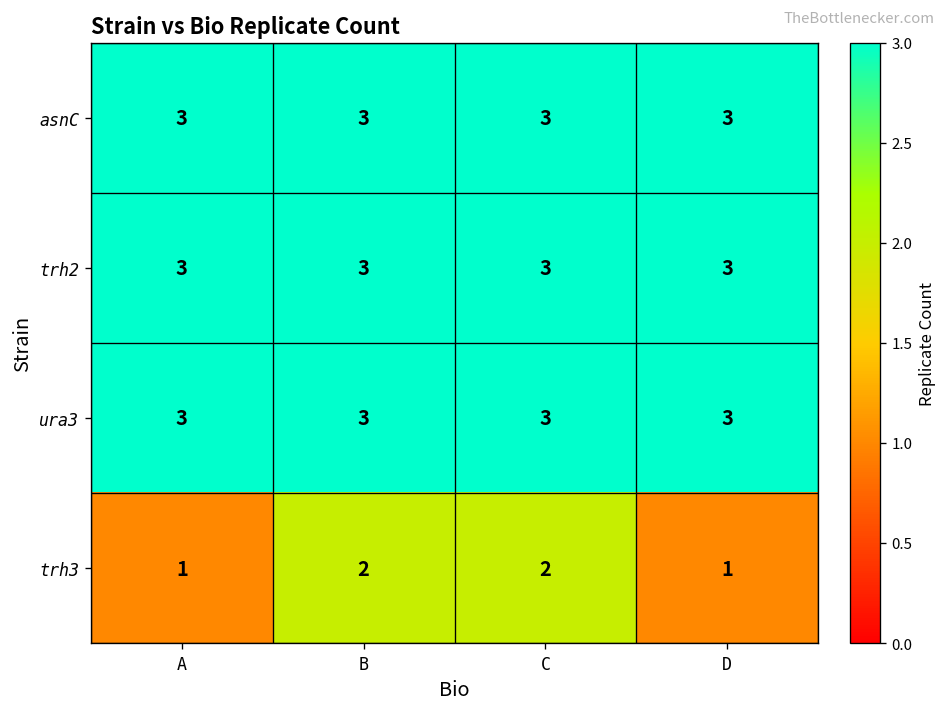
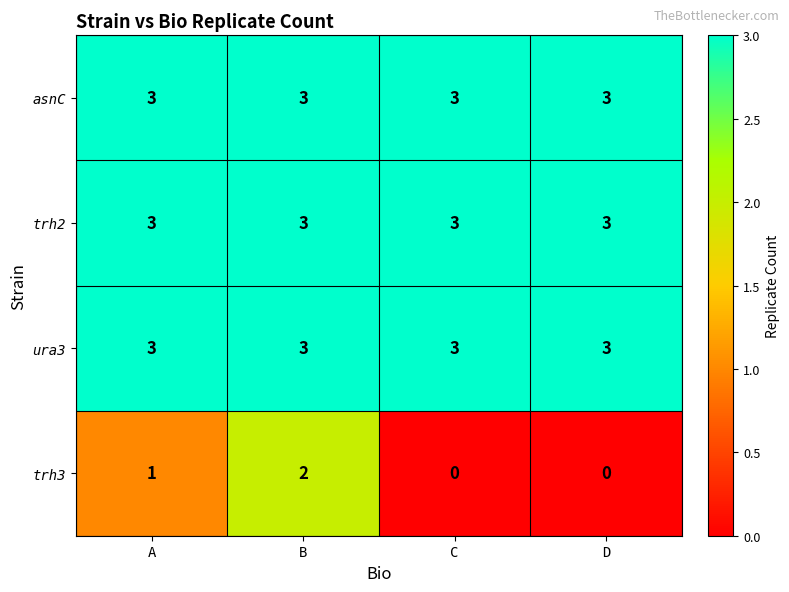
  {
    "asnC": {
      "A": 3,
      "B": 3,
      "C": 3,
      "D": 3
    },
    "trh2": {
      "A": 3,
      "B": 3,
      "C": 3,
      "D": 3
    },
    "ura3": {
      "A": 3,
      "B": 3,
      "C": 3,
      "D": 3
    },
    "trh3": {
      "A": 1,
      "B": 2,
-     "C": 2,
-     "D": 1
+     "C": 0,
+     "D": 0
    }
  }
